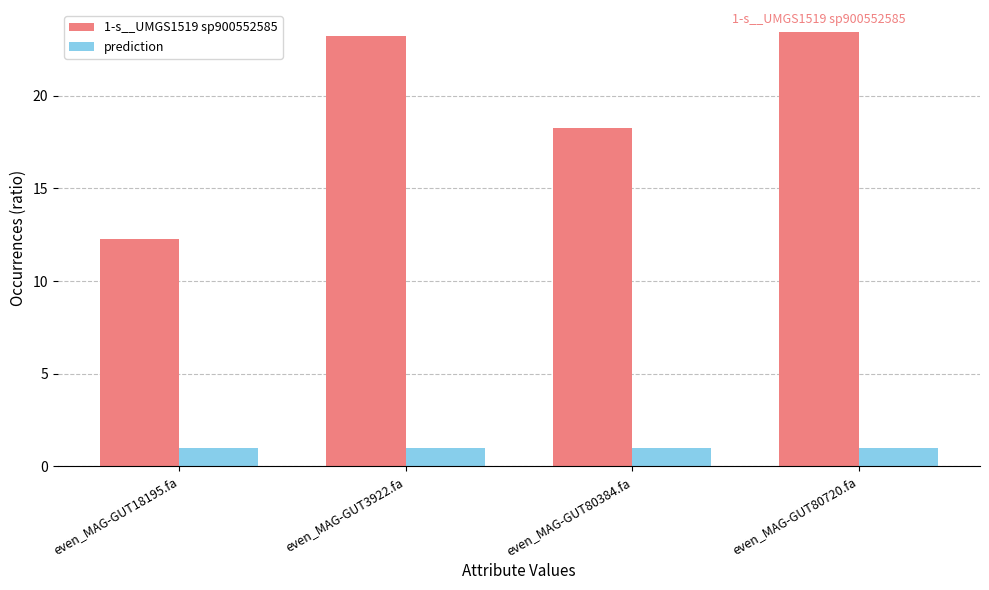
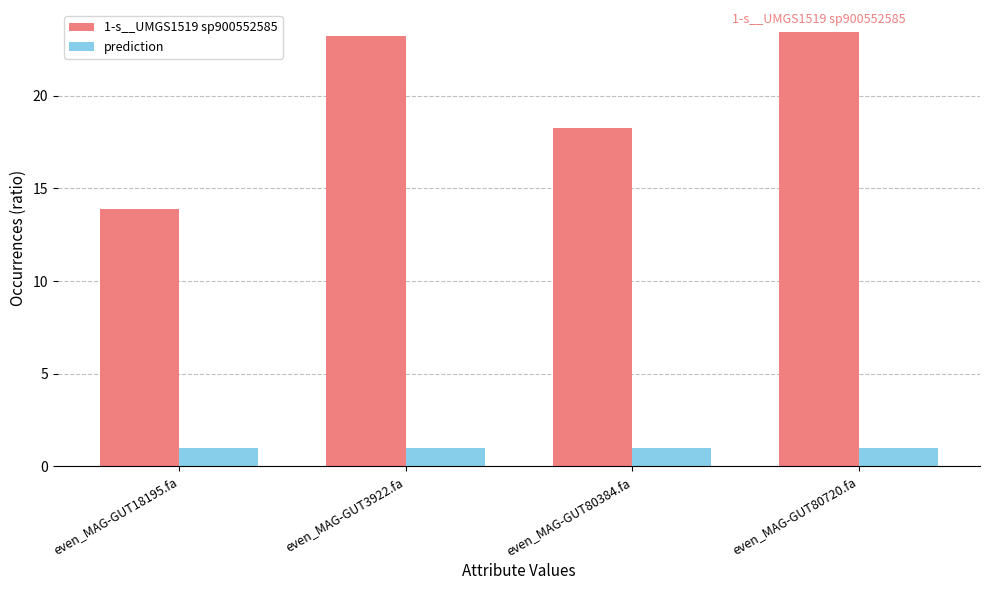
  {
    "1-s__UMGS1519 sp900552585": {
-     "even_MAG-GUT18195.fa": 12.3,
+     "even_MAG-GUT18195.fa": 13.9,
      "even_MAG-GUT3922.fa": 23.3,
      "even_MAG-GUT80384.fa": 18.2
    },
    "prediction": {
      "even_MAG-GUT18195.fa": 1.0,
      "even_MAG-GUT3922.fa": 1.0,
      "even_MAG-GUT80384.fa": 1.0,
      "even_MAG-GUT80720.fa": 1.0
    }
  }
